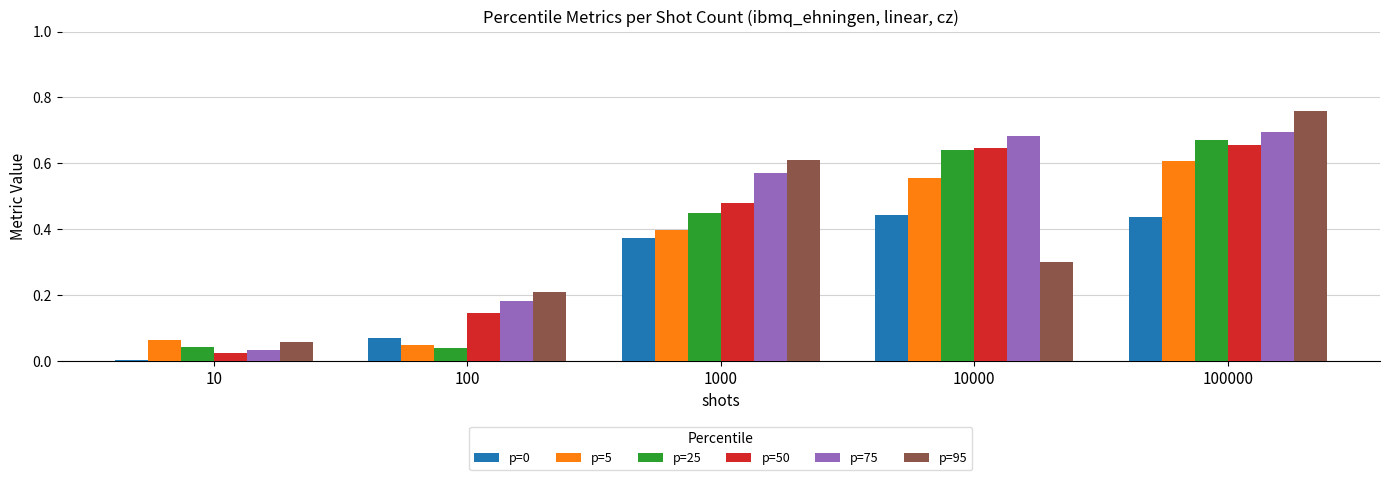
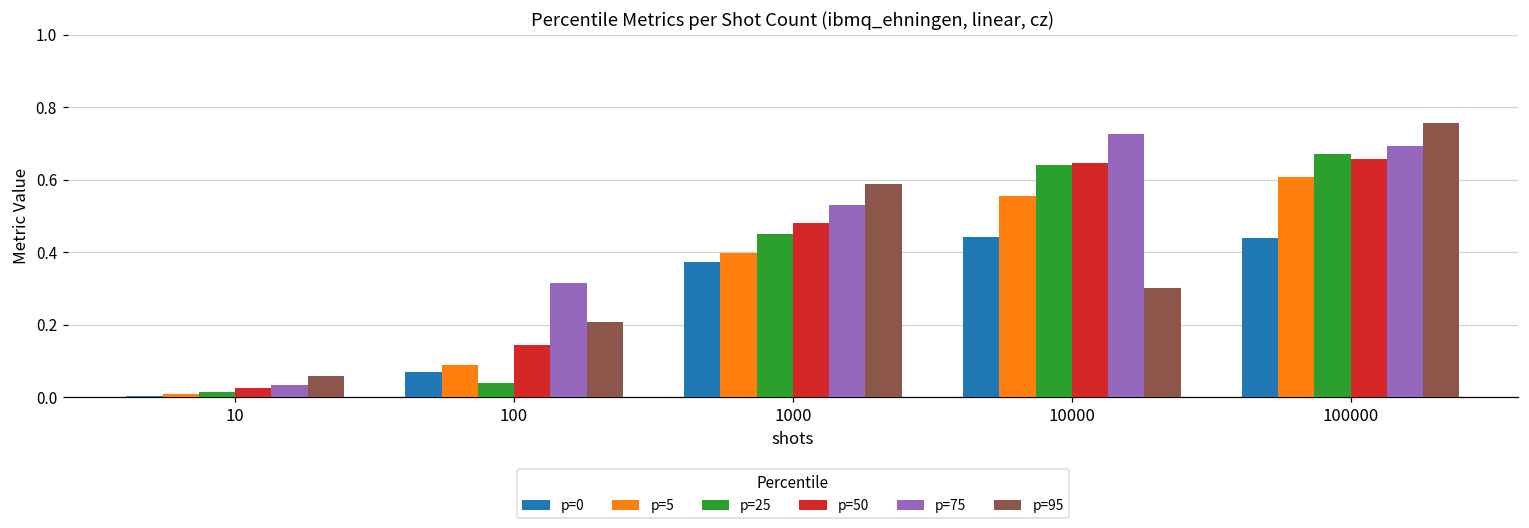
  {
    "p=0": {
      "100": 0.07,
      "1000": 0.37,
      "10000": 0.44,
      "100000": 0.44
    },
    "p=5": {
-     "10": 0.06,
-     "100": 0.05,
+     "10": 0.01,
+     "100": 0.09,
      "1000": 0.40,
      "10000": 0.55,
      "100000": 0.61
    },
    "p=25": {
-     "10": 0.04,
+     "10": 0.01,
      "100": 0.04,
      "1000": 0.45,
      "10000": 0.64,
      "100000": 0.67
    },
    "p=50": {
      "10": 0.03,
      "100": 0.15,
      "1000": 0.48,
      "10000": 0.65,
      "100000": 0.66
    },
    "p=75": {
      "10": 0.03,
-     "100": 0.18,
-     "1000": 0.57,
-     "10000": 0.68,
+     "100": 0.32,
+     "1000": 0.53,
+     "10000": 0.73,
      "100000": 0.69
    },
    "p=95": {
      "10": 0.06,
      "100": 0.21,
-     "1000": 0.61,
+     "1000": 0.59,
      "10000": 0.30,
      "100000": 0.76
    }
  }
